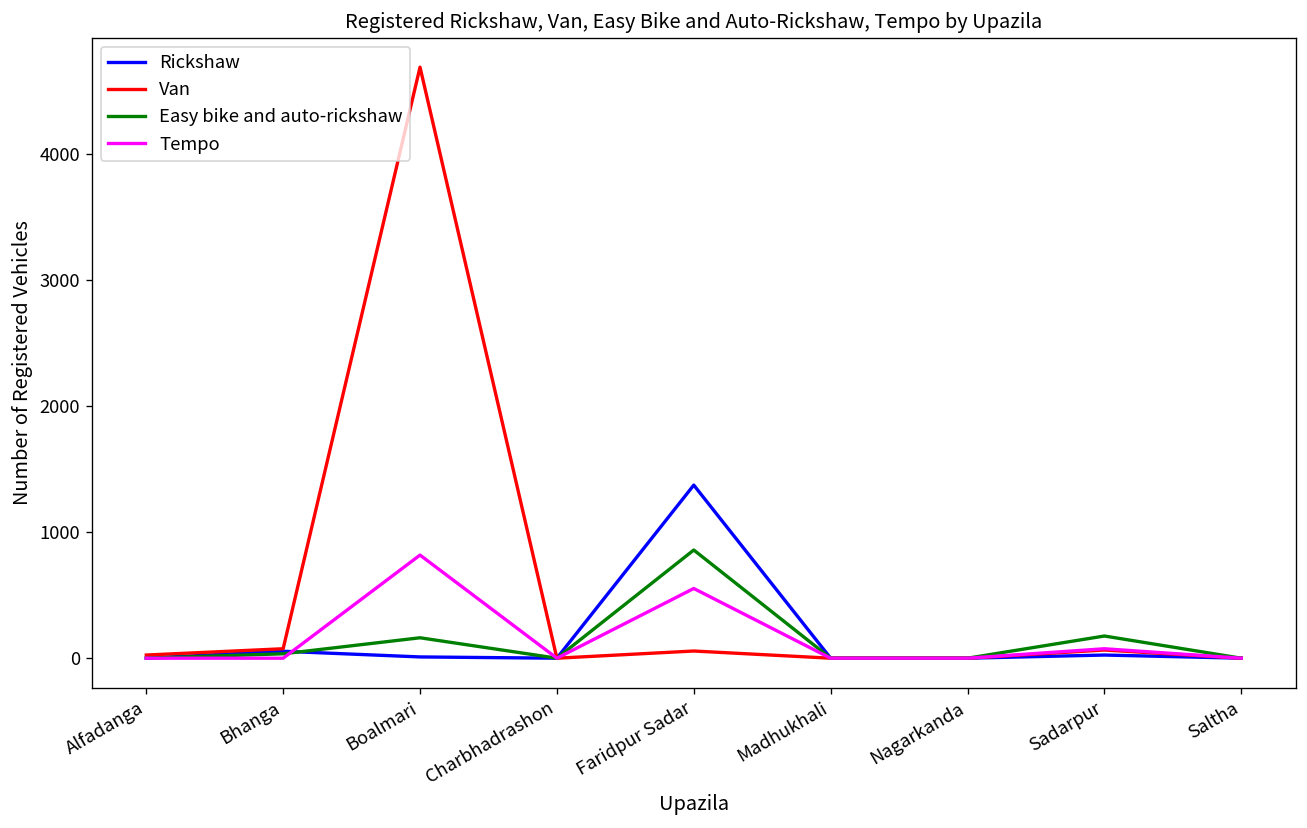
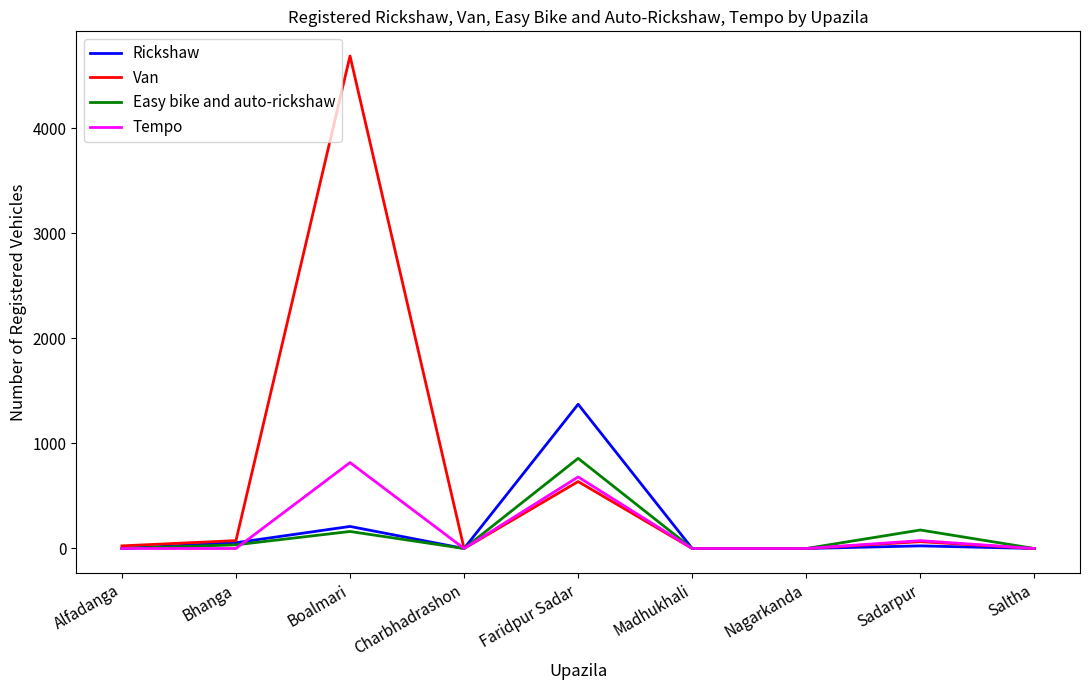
  {
    "Rickshaw": {
-     "Boalmari": 10,
+     "Boalmari": 210,
      "Faridpur Sadar": 1370,
      "Sadarpur": 30
    },
    "Van": {
      "Alfadanga": 30,
      "Boalmari": 4690,
-     "Faridpur Sadar": 60
+     "Faridpur Sadar": 640
    },
    "Easy bike and auto-rickshaw": {
      "Boalmari": 160,
      "Faridpur Sadar": 860,
      "Sadarpur": 180
    },
    "Tempo": {
      "Bhanga": 0,
      "Boalmari": 820,
-     "Faridpur Sadar": 550
+     "Faridpur Sadar": 680
    }
  }
